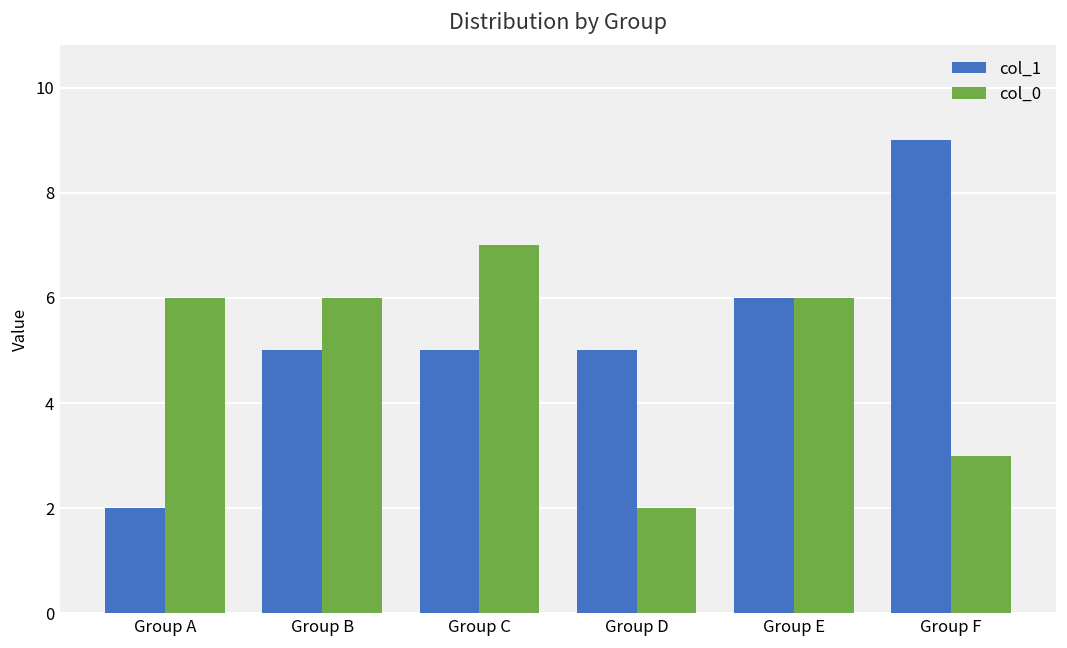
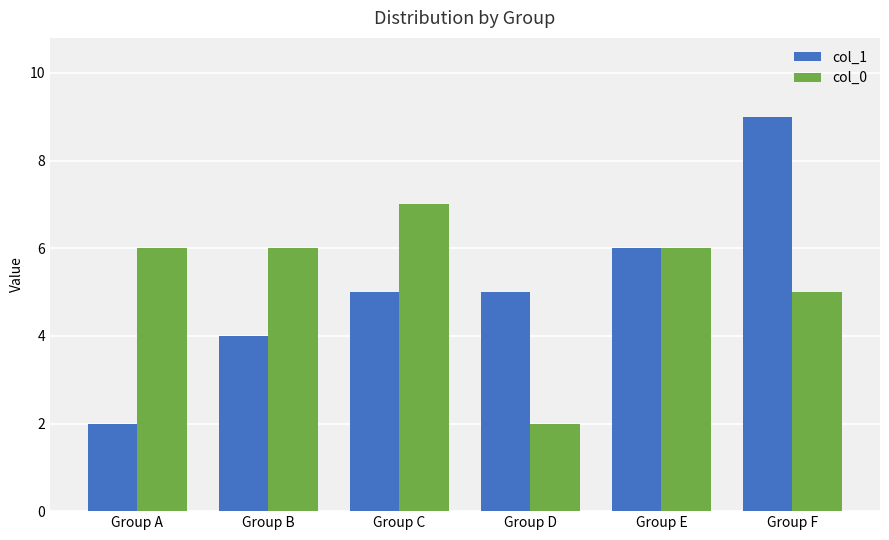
  {
    "col_1": {
      "Group A": 2.0,
-     "Group B": 5.0,
+     "Group B": 4.0,
      "Group C": 5.0,
      "Group D": 5.0,
      "Group E": 6.0,
      "Group F": 9.0
    },
    "col_0": {
      "Group A": 6.0,
      "Group B": 6.0,
      "Group C": 7.0,
      "Group D": 2.0,
      "Group E": 6.0,
-     "Group F": 3.0
+     "Group F": 5.0
    }
  }
